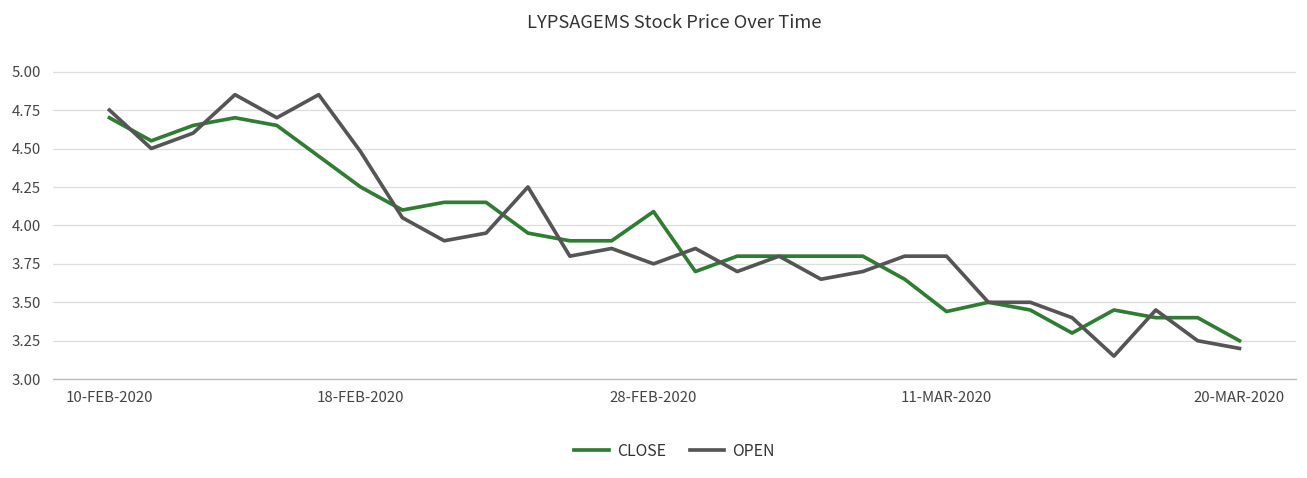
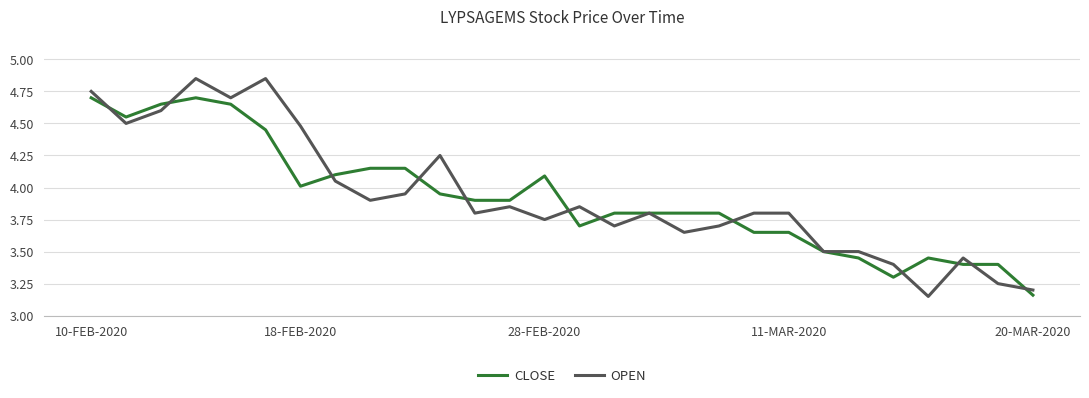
  {
    "CLOSE": {
      "10-FEB-2020": 4.70,
-     "18-FEB-2020": 4.25,
+     "18-FEB-2020": 4.01,
      "28-FEB-2020": 4.09,
-     "11-MAR-2020": 3.44,
-     "20-MAR-2020": 3.25
+     "11-MAR-2020": 3.65,
+     "20-MAR-2020": 3.16
    },
    "OPEN": {
      "10-FEB-2020": 4.75,
      "18-FEB-2020": 4.48,
      "28-FEB-2020": 3.75,
      "11-MAR-2020": 3.80,
      "20-MAR-2020": 3.20
    }
  }
